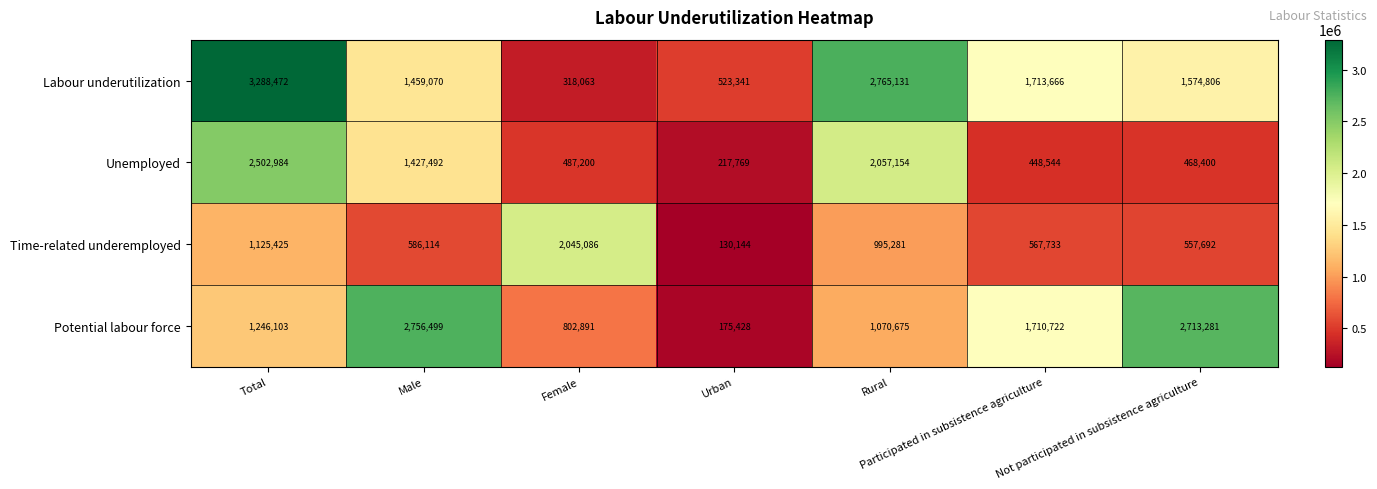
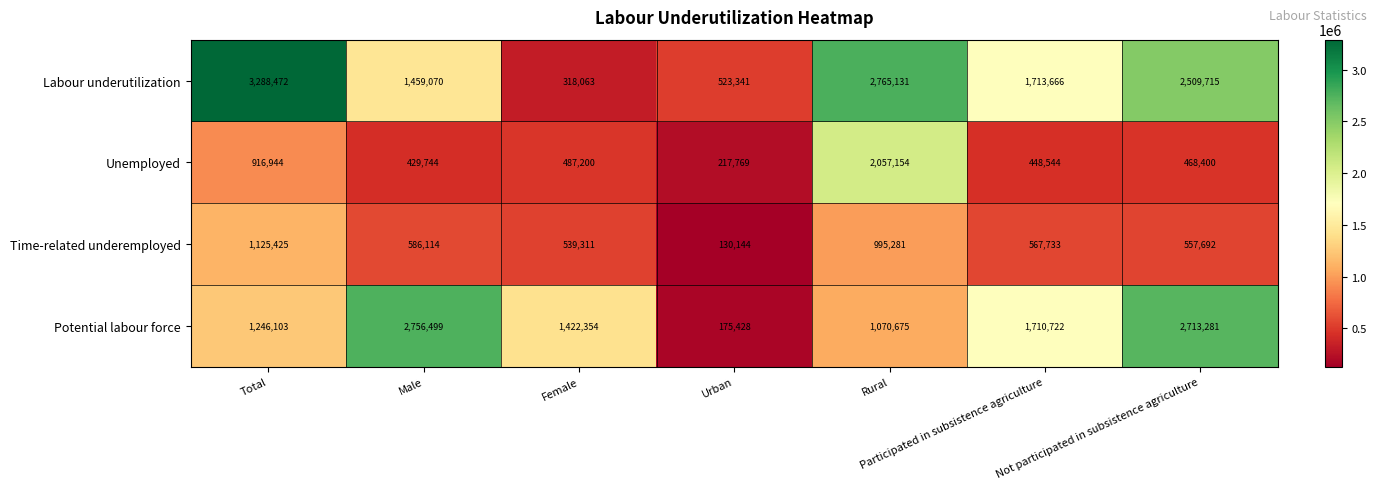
  {
    "Labour underutilization": {
      "Total": "3,288,472",
      "Male": "1,459,070",
      "Female": "318,063",
      "Urban": "523,341",
      "Rural": "2,765,131",
      "Participated in subsistence agriculture": "1,713,666",
-     "Not participated in subsistence agriculture": "1,574,806"
+     "Not participated in subsistence agriculture": "2,509,715"
    },
    "Unemployed": {
-     "Total": "2,502,984",
-     "Male": "1,427,492",
+     "Total": "916,944",
+     "Male": "429,744",
      "Female": "487,200",
      "Urban": "217,769",
      "Rural": "2,057,154",
      "Participated in subsistence agriculture": "448,544",
      "Not participated in subsistence agriculture": "468,400"
    },
    "Time-related underemployed": {
      "Total": "1,125,425",
      "Male": "586,114",
-     "Female": "2,045,086",
+     "Female": "539,311",
      "Urban": "130,144",
      "Rural": "995,281",
      "Participated in subsistence agriculture": "567,733",
      "Not participated in subsistence agriculture": "557,692"
    },
    "Potential labour force": {
      "Total": "1,246,103",
      "Male": "2,756,499",
-     "Female": "802,891",
+     "Female": "1,422,354",
      "Urban": "175,428",
      "Rural": "1,070,675",
      "Participated in subsistence agriculture": "1,710,722",
      "Not participated in subsistence agriculture": "2,713,281"
    }
  }
